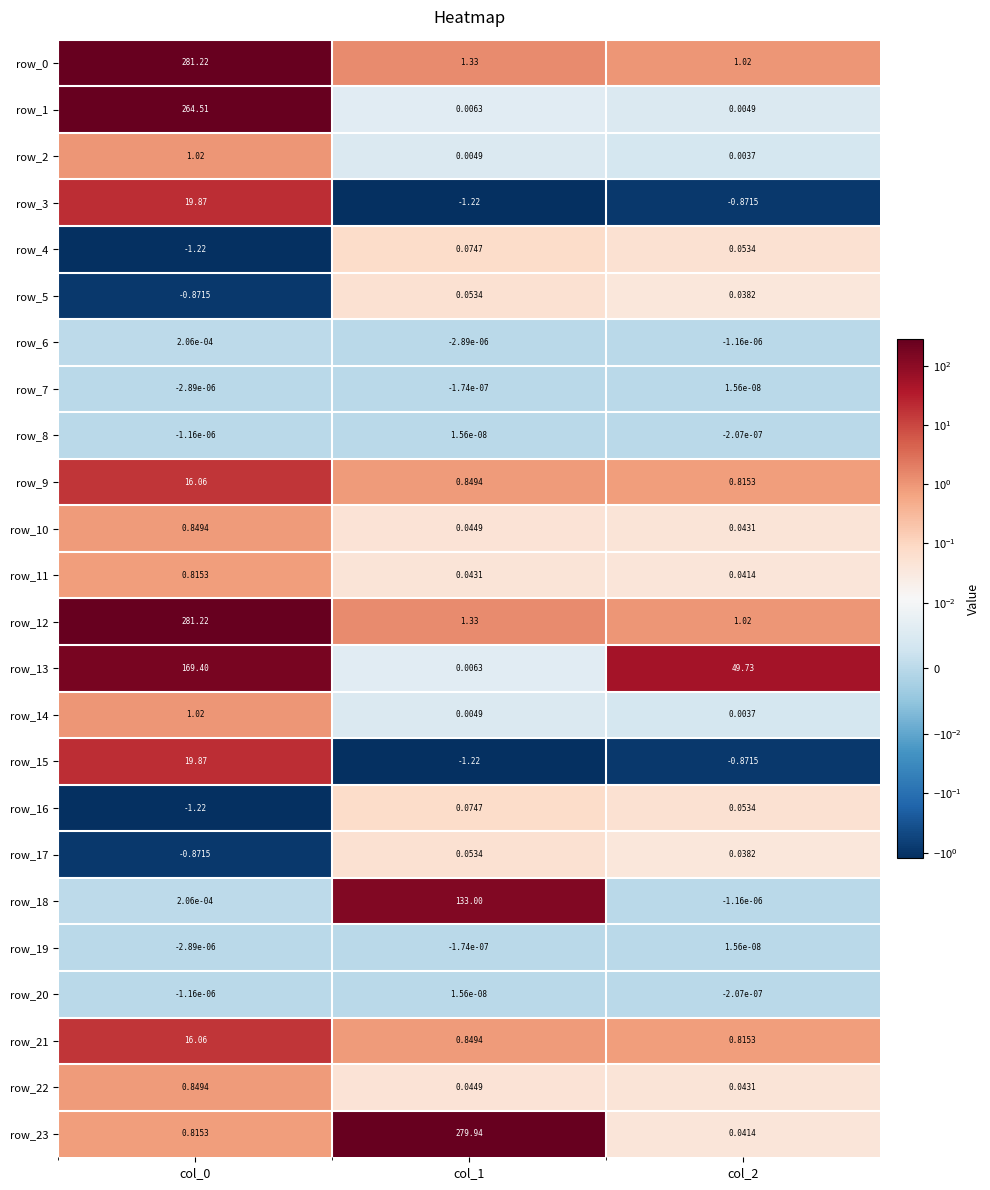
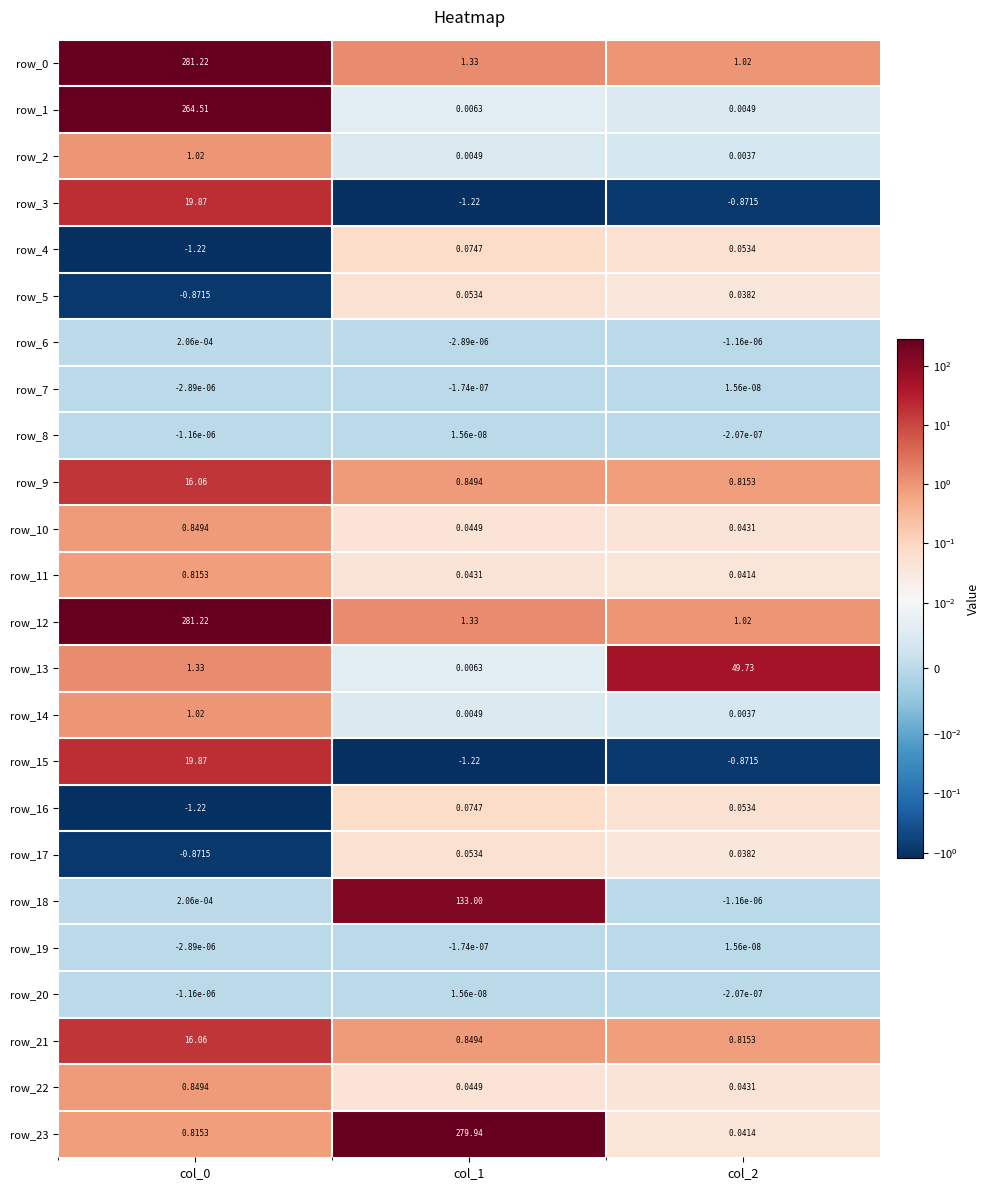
  {
    "row_0": {
      "col_0": "281.22",
      "col_1": "1.33",
      "col_2": "1.02"
    },
    "row_1": {
      "col_0": "264.51",
      "col_1": "0.0063",
      "col_2": "0.0049"
    },
    "row_2": {
      "col_0": "1.02",
      "col_1": "0.0049",
      "col_2": "0.0037"
    },
    "row_3": {
      "col_0": "19.87",
      "col_1": "-1.22",
      "col_2": "-0.8715"
    },
    "row_4": {
      "col_0": "-1.22",
      "col_1": "0.0747",
      "col_2": "0.0534"
    },
    "row_5": {
      "col_0": "-0.8715",
      "col_1": "0.0534",
      "col_2": "0.0382"
    },
    "row_6": {
      "col_0": "2.06e-04",
      "col_1": "-2.89e-06",
      "col_2": "-1.16e-06"
    },
    "row_7": {
      "col_0": "-2.89e-06",
      "col_1": "-1.74e-07",
      "col_2": "1.56e-08"
    },
    "row_8": {
      "col_0": "-1.16e-06",
      "col_1": "1.56e-08",
      "col_2": "-2.07e-07"
    },
    "row_9": {
      "col_0": "16.06",
      "col_1": "0.8494",
      "col_2": "0.8153"
    },
    "row_10": {
      "col_0": "0.8494",
      "col_1": "0.0449",
      "col_2": "0.0431"
    },
    "row_11": {
      "col_0": "0.8153",
      "col_1": "0.0431",
      "col_2": "0.0414"
    },
    "row_12": {
      "col_0": "281.22",
      "col_1": "1.33",
      "col_2": "1.02"
    },
    "row_13": {
-     "col_0": "169.40",
+     "col_0": "1.33",
      "col_1": "0.0063",
      "col_2": "49.73"
    },
    "row_14": {
      "col_0": "1.02",
      "col_1": "0.0049",
      "col_2": "0.0037"
    },
    "row_15": {
      "col_0": "19.87",
      "col_1": "-1.22",
      "col_2": "-0.8715"
    },
    "row_16": {
      "col_0": "-1.22",
      "col_1": "0.0747",
      "col_2": "0.0534"
    },
    "row_17": {
      "col_0": "-0.8715",
      "col_1": "0.0534",
      "col_2": "0.0382"
    },
    "row_18": {
      "col_0": "2.06e-04",
      "col_1": "133.00",
      "col_2": "-1.16e-06"
    },
    "row_19": {
      "col_0": "-2.89e-06",
      "col_1": "-1.74e-07",
      "col_2": "1.56e-08"
    },
    "row_20": {
      "col_0": "-1.16e-06",
      "col_1": "1.56e-08",
      "col_2": "-2.07e-07"
    },
    "row_21": {
      "col_0": "16.06",
      "col_1": "0.8494",
      "col_2": "0.8153"
    },
    "row_22": {
      "col_0": "0.8494",
      "col_1": "0.0449",
      "col_2": "0.0431"
    },
    "row_23": {
      "col_0": "0.8153",
      "col_1": "279.94",
      "col_2": "0.0414"
    }
  }
